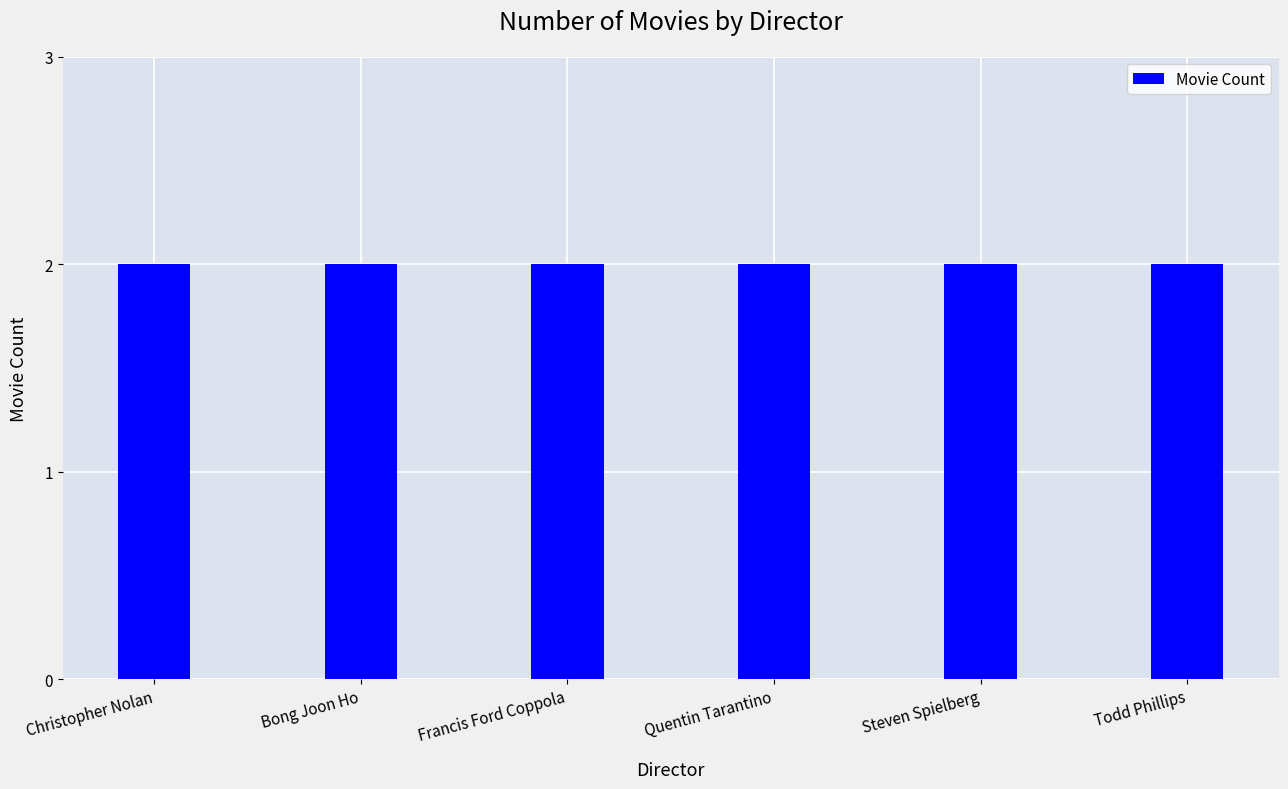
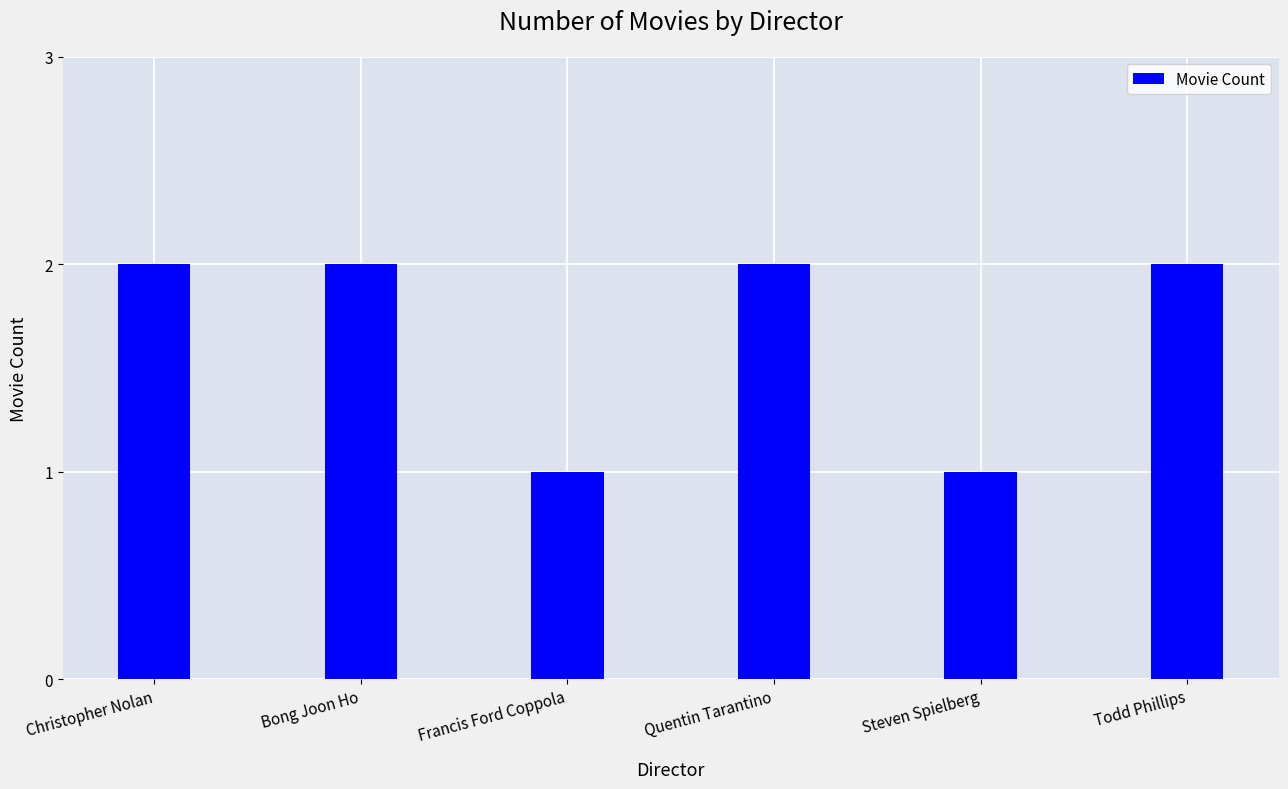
  {
    "Christopher Nolan": 2,
    "Bong Joon Ho": 2,
-   "Francis Ford Coppola": 2,
+   "Francis Ford Coppola": 1,
    "Quentin Tarantino": 2,
-   "Steven Spielberg": 2,
+   "Steven Spielberg": 1,
    "Todd Phillips": 2
  }
